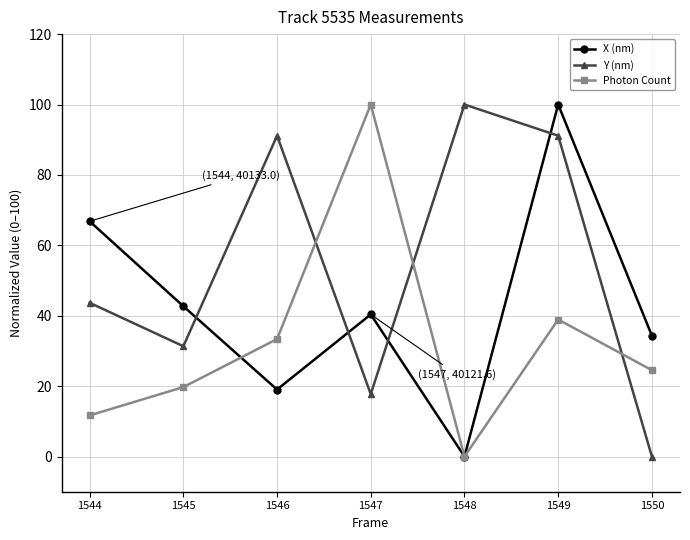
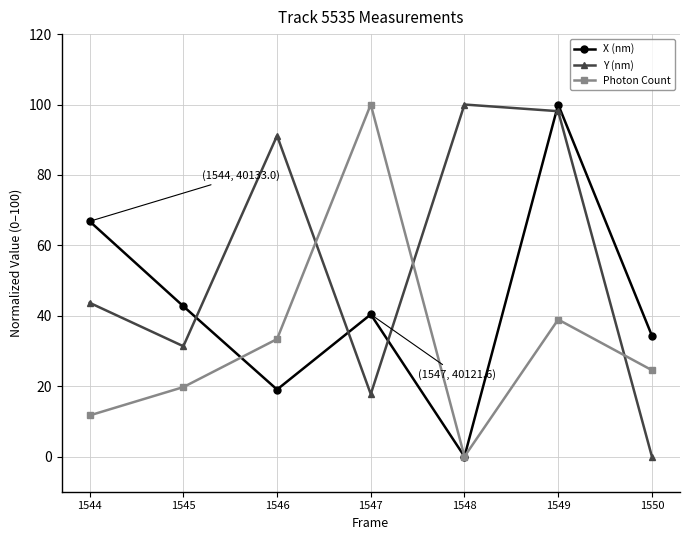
  {
    "X (nm)": {
      "1545": 43,
      "1546": 19,
      "1549": 100,
      "1550": 34
    },
    "Y (nm)": {
      "1544": 44,
      "1545": 31,
      "1546": 91,
      "1547": 18,
      "1548": 100,
-     "1549": 91,
+     "1549": 98,
      "1550": 0
    },
    "Photon Count": {
      "1544": 12,
      "1545": 20,
      "1546": 33,
      "1547": 100,
      "1549": 39,
      "1550": 25
    }
  }
